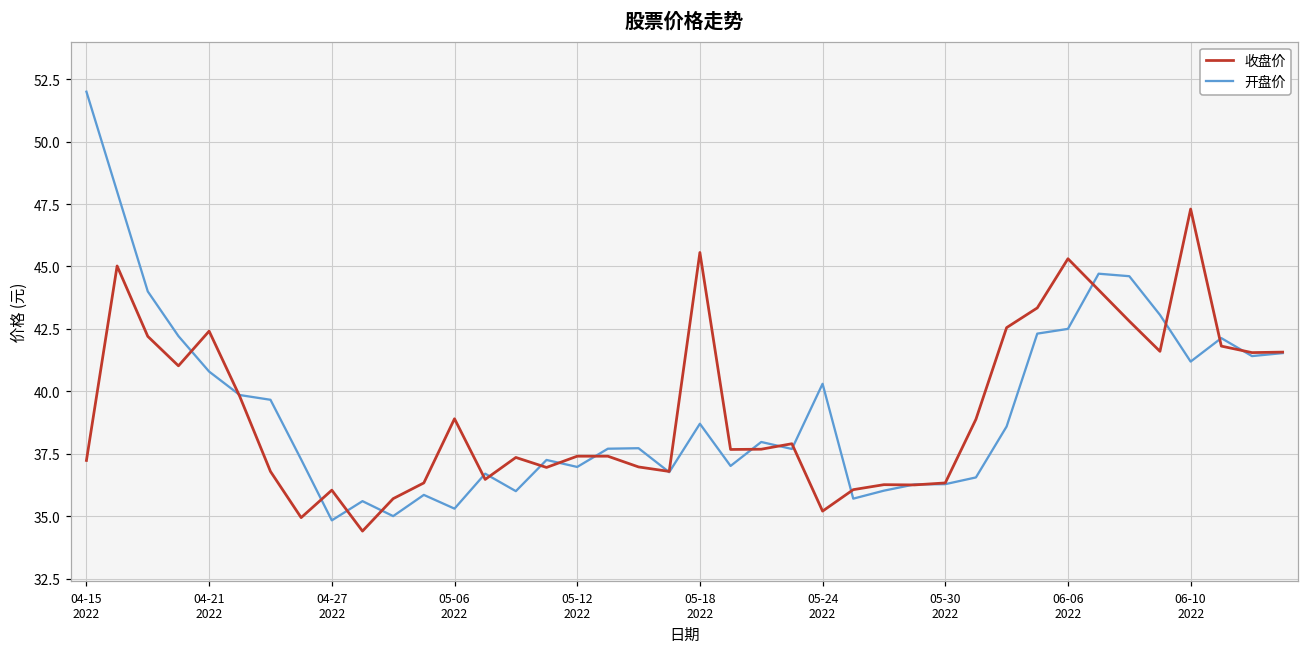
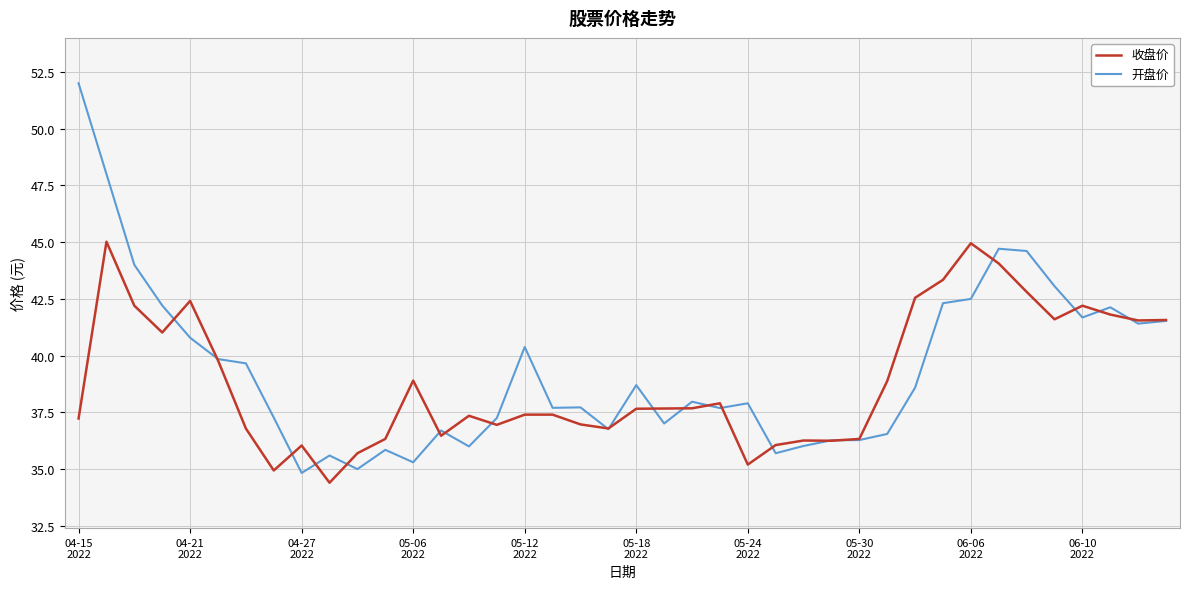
  {
    "收盘价": {
      "04-15 2022": 37.2,
      "04-21 2022": 42.4,
      "04-27 2022": 36.0,
      "05-06 2022": 38.9,
      "05-12 2022": 37.4,
-     "05-18 2022": 45.6,
+     "05-18 2022": 37.7,
      "05-24 2022": 35.2,
-     "06-06 2022": 45.3,
-     "06-10 2022": 47.3
+     "06-06 2022": 45.0,
+     "06-10 2022": 42.2
    },
    "开盘价": {
      "04-15 2022": 52.0,
      "04-21 2022": 40.8,
      "04-27 2022": 34.8,
      "05-06 2022": 35.3,
-     "05-12 2022": 37.0,
+     "05-12 2022": 40.4,
      "05-18 2022": 38.7,
-     "05-24 2022": 40.3,
+     "05-24 2022": 37.9,
      "06-06 2022": 42.5,
-     "06-10 2022": 41.2
+     "06-10 2022": 41.7
    }
  }
